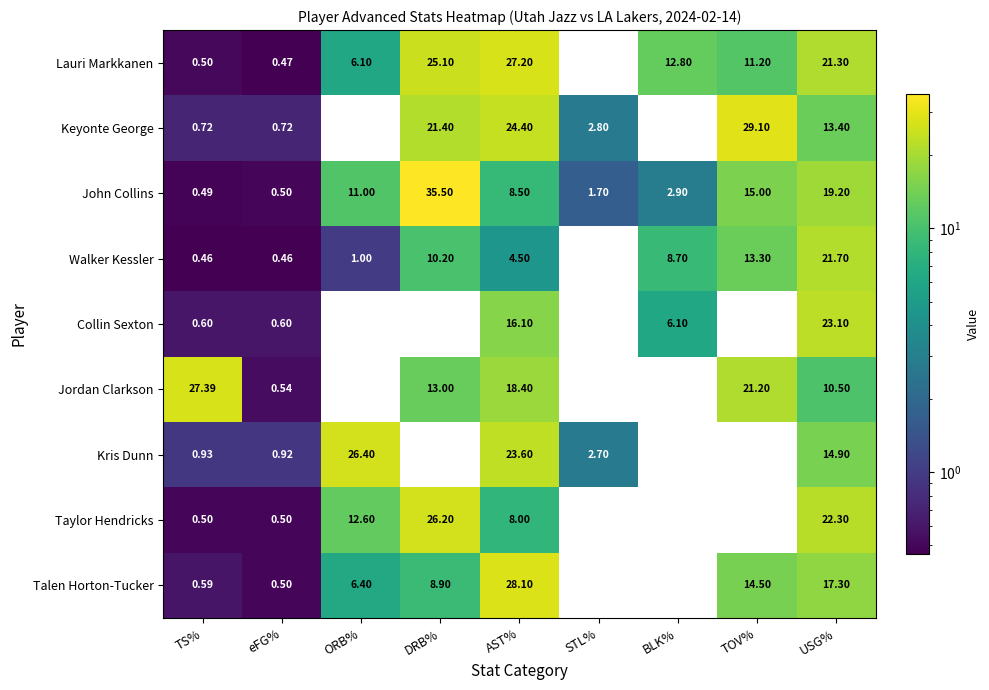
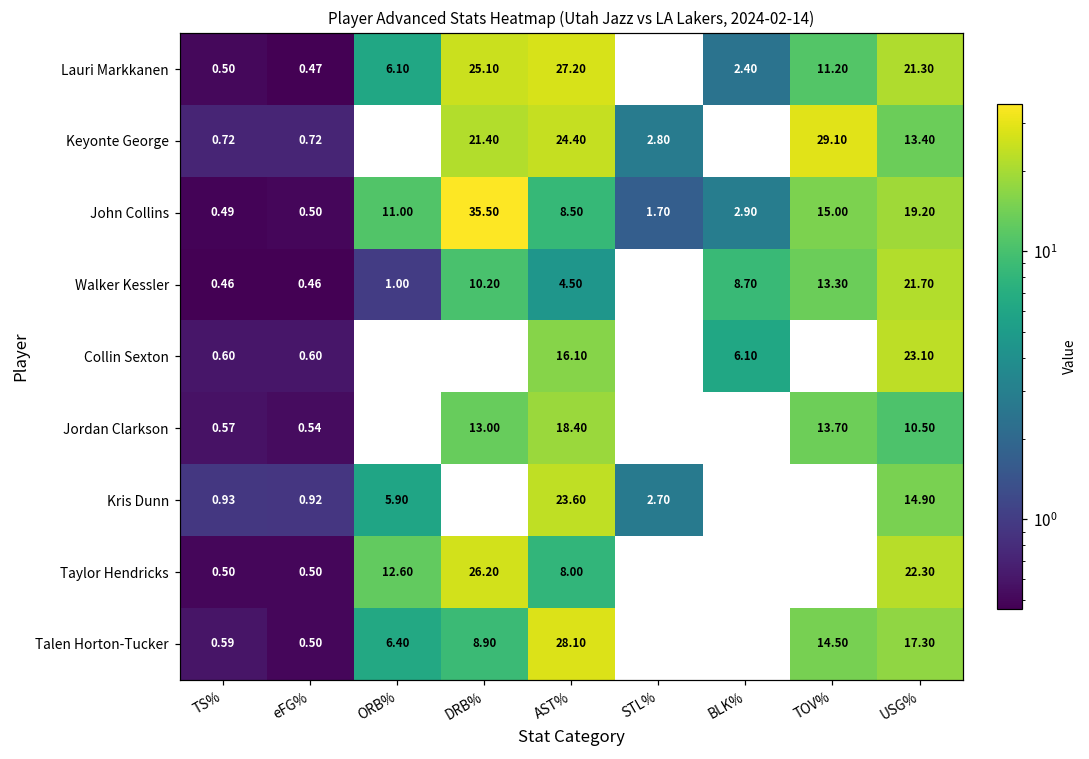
  {
    "Lauri Markkanen": {
      "TS%": 0.50,
      "eFG%": 0.47,
      "ORB%": 6.10,
      "DRB%": 25.10,
      "AST%": 27.20,
-     "BLK%": 12.80,
+     "BLK%": 2.40,
      "TOV%": 11.20,
      "USG%": 21.30
    },
    "Keyonte George": {
      "TS%": 0.72,
      "eFG%": 0.72,
      "DRB%": 21.40,
      "AST%": 24.40,
      "STL%": 2.80,
      "TOV%": 29.10,
      "USG%": 13.40
    },
    "John Collins": {
      "TS%": 0.49,
      "eFG%": 0.50,
      "ORB%": 11.00,
      "DRB%": 35.50,
      "AST%": 8.50,
      "STL%": 1.70,
      "BLK%": 2.90,
      "TOV%": 15.00,
      "USG%": 19.20
    },
    "Walker Kessler": {
      "TS%": 0.46,
      "eFG%": 0.46,
      "ORB%": 1.00,
      "DRB%": 10.20,
      "AST%": 4.50,
      "BLK%": 8.70,
      "TOV%": 13.30,
      "USG%": 21.70
    },
    "Collin Sexton": {
      "TS%": 0.60,
      "eFG%": 0.60,
      "AST%": 16.10,
      "BLK%": 6.10,
      "USG%": 23.10
    },
    "Jordan Clarkson": {
-     "TS%": 27.39,
+     "TS%": 0.57,
      "eFG%": 0.54,
      "DRB%": 13.00,
      "AST%": 18.40,
-     "TOV%": 21.20,
+     "TOV%": 13.70,
      "USG%": 10.50
    },
    "Kris Dunn": {
      "TS%": 0.93,
      "eFG%": 0.92,
-     "ORB%": 26.40,
+     "ORB%": 5.90,
      "AST%": 23.60,
      "STL%": 2.70,
      "USG%": 14.90
    },
    "Taylor Hendricks": {
      "TS%": 0.50,
      "eFG%": 0.50,
      "ORB%": 12.60,
      "DRB%": 26.20,
      "AST%": 8.00,
      "USG%": 22.30
    },
    "Talen Horton-Tucker": {
      "TS%": 0.59,
      "eFG%": 0.50,
      "ORB%": 6.40,
      "DRB%": 8.90,
      "AST%": 28.10,
      "TOV%": 14.50,
      "USG%": 17.30
    }
  }
